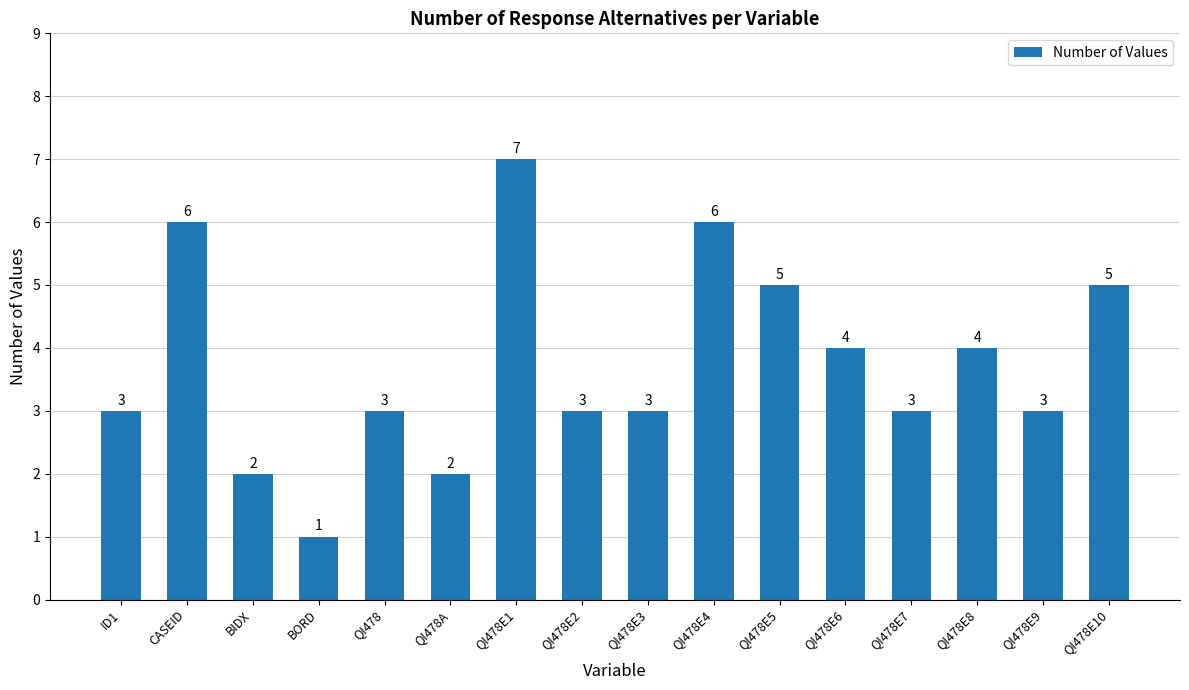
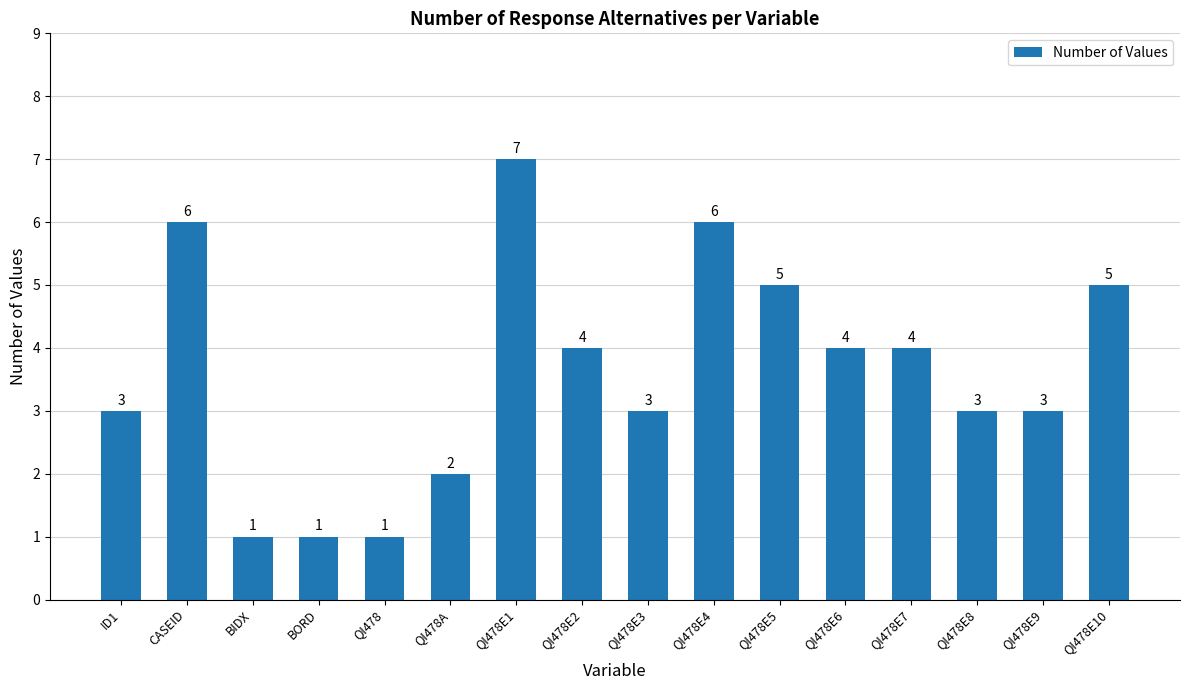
  {
    "ID1": 3,
    "CASEID": 6,
-   "BIDX": 2,
+   "BIDX": 1,
    "BORD": 1,
-   "QI478": 3,
+   "QI478": 1,
    "QI478A": 2,
    "QI478E1": 7,
-   "QI478E2": 3,
+   "QI478E2": 4,
    "QI478E3": 3,
    "QI478E4": 6,
    "QI478E5": 5,
    "QI478E6": 4,
-   "QI478E7": 3,
-   "QI478E8": 4,
+   "QI478E7": 4,
+   "QI478E8": 3,
    "QI478E9": 3,
    "QI478E10": 5
  }
